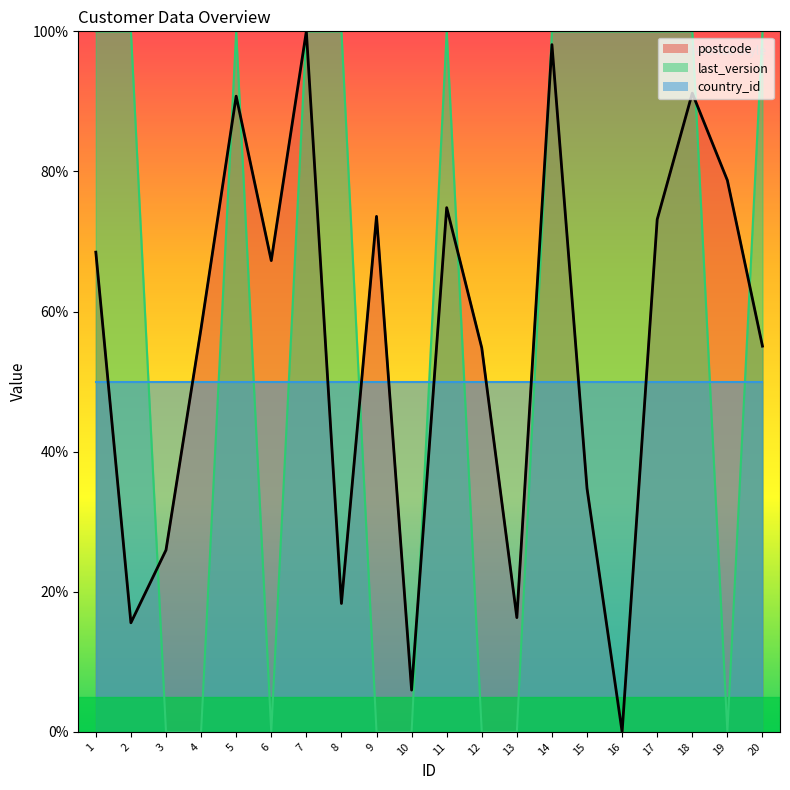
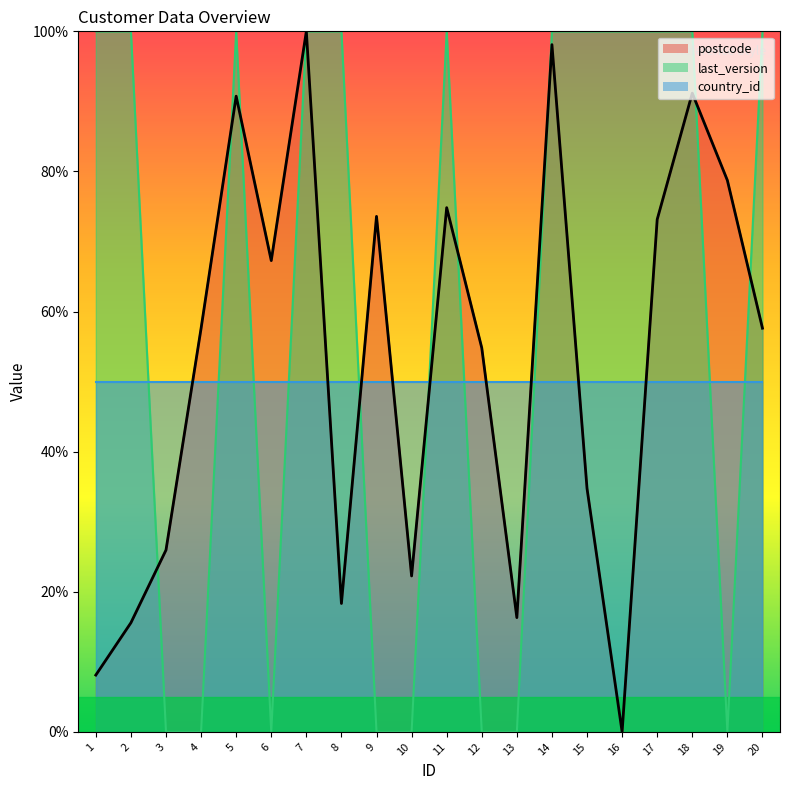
  {
    "postcode": {
-     "1": "68%",
+     "1": "8%",
      "2": "16%",
      "3": "26%",
      "4": "58%",
      "5": "91%",
      "6": "67%",
      "8": "18%",
      "9": "74%",
-     "10": "6%",
+     "10": "22%",
      "11": "75%",
      "12": "55%",
      "13": "16%",
      "14": "98%",
      "15": "35%",
      "17": "73%",
      "19": "79%",
-     "20": "55%"
+     "20": "58%"
    },
    "last_version": {
      "1": "100%",
      "2": "100%",
      "5": "100%",
      "8": "100%",
      "11": "100%",
      "14": "100%",
      "15": "100%",
      "16": "100%",
      "17": "100%",
      "18": "100%",
      "20": "100%"
    },
    "country_id": {
      "1": "50%",
      "2": "50%",
      "3": "50%",
      "4": "50%",
      "5": "50%",
      "6": "50%",
      "7": "50%",
      "8": "50%",
      "9": "50%",
      "10": "50%",
      "11": "50%",
      "12": "50%",
      "13": "50%",
      "14": "50%",
      "15": "50%",
      "16": "50%",
      "17": "50%",
      "18": "50%",
      "19": "50%",
      "20": "50%"
    }
  }
